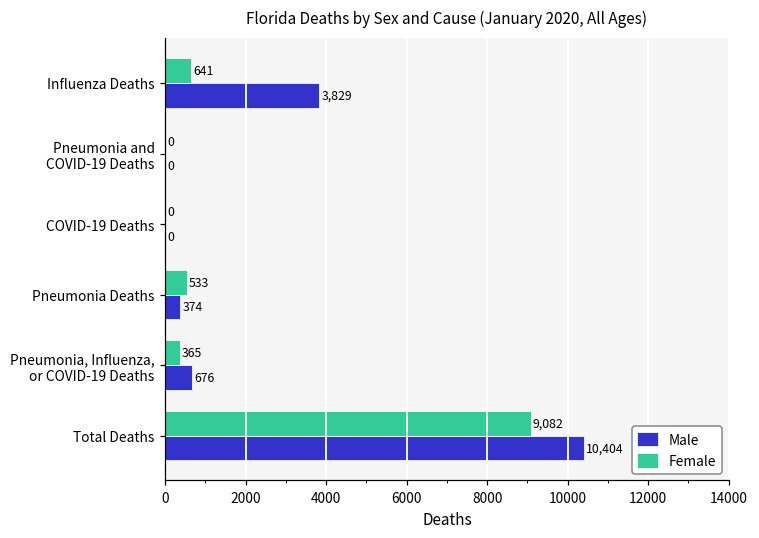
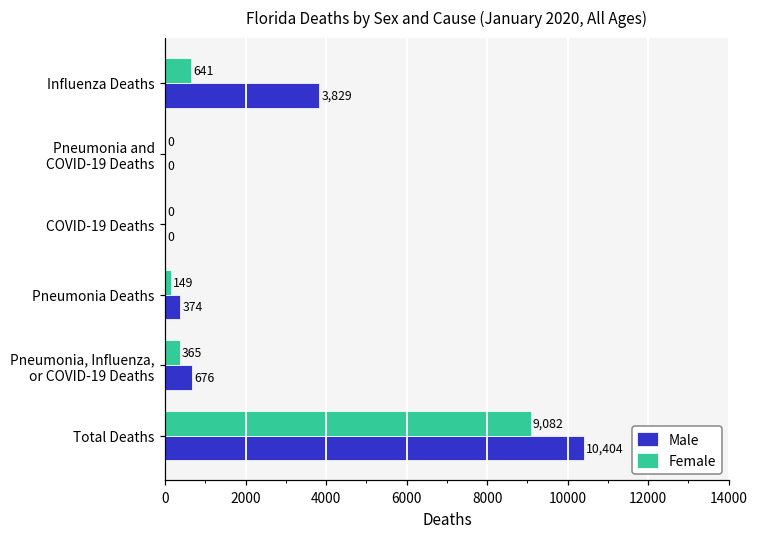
  {
    "Male": {
      "Influenza Deaths": "3,829",
      "Pneumonia and COVID-19 Deaths": "0",
      "COVID-19 Deaths": "0",
      "Pneumonia Deaths": "374",
      "Pneumonia, Influenza, or COVID-19 Deaths": "676",
      "Total Deaths": "10,404"
    },
    "Female": {
      "Influenza Deaths": "641",
      "Pneumonia and COVID-19 Deaths": "0",
      "COVID-19 Deaths": "0",
-     "Pneumonia Deaths": "533",
+     "Pneumonia Deaths": "149",
      "Pneumonia, Influenza, or COVID-19 Deaths": "365",
      "Total Deaths": "9,082"
    }
  }
